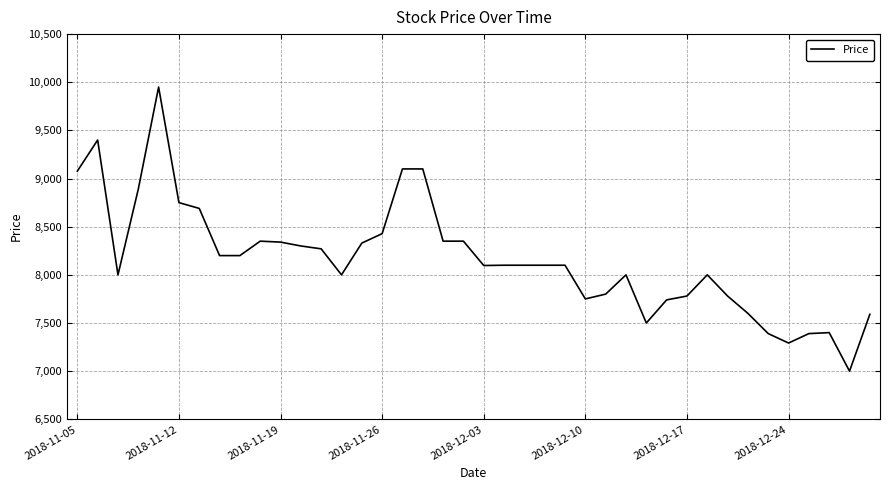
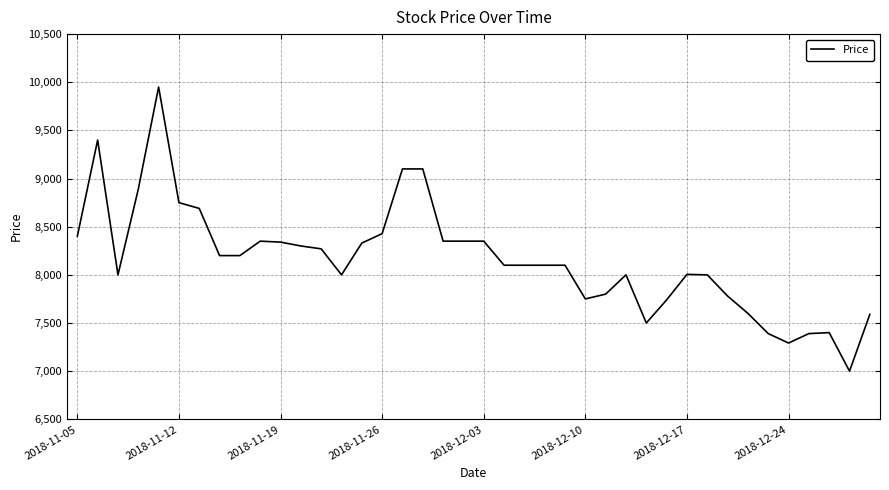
  {
-   "2018-11-05": "9,100",
+   "2018-11-05": "8,400",
    "2018-11-12": "8,800",
    "2018-11-19": "8,300",
    "2018-11-26": "8,400",
-   "2018-12-03": "8,100",
+   "2018-12-03": "8,400",
    "2018-12-10": "7,800",
-   "2018-12-17": "7,800",
+   "2018-12-17": "8,000",
    "2018-12-24": "7,300"
  }
